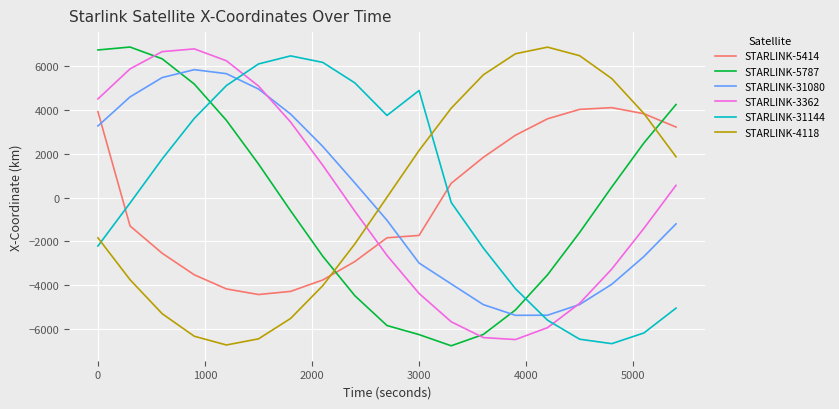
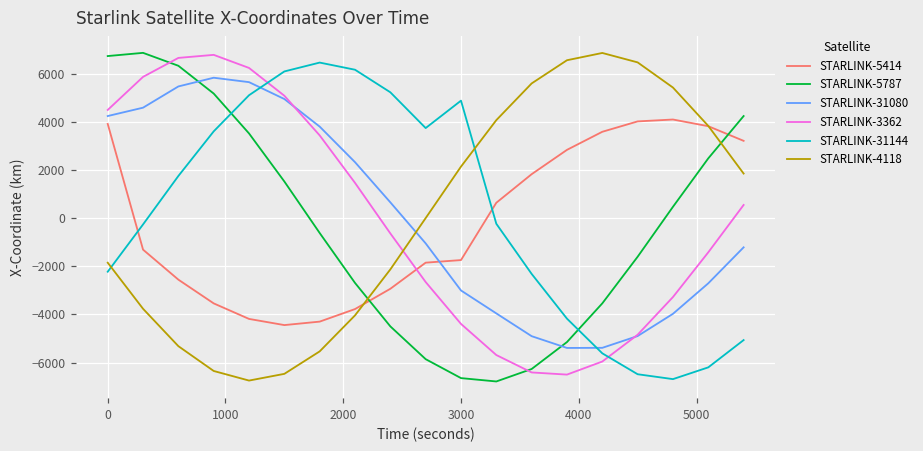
  {
    "STARLINK-5414": {
      "0": 3900,
      "3000": -1700
    },
    "STARLINK-5787": {
      "0": 6800,
-     "3000": -6300
+     "3000": -6600
    },
    "STARLINK-31080": {
-     "0": 3300,
+     "0": 4300,
      "3000": -3000
    },
    "STARLINK-3362": {
      "0": 4500,
      "3000": -4400
    },
    "STARLINK-31144": {
      "0": -2200,
      "3000": 4900
    },
    "STARLINK-4118": {
      "0": -1800,
      "3000": 2200
    }
  }
